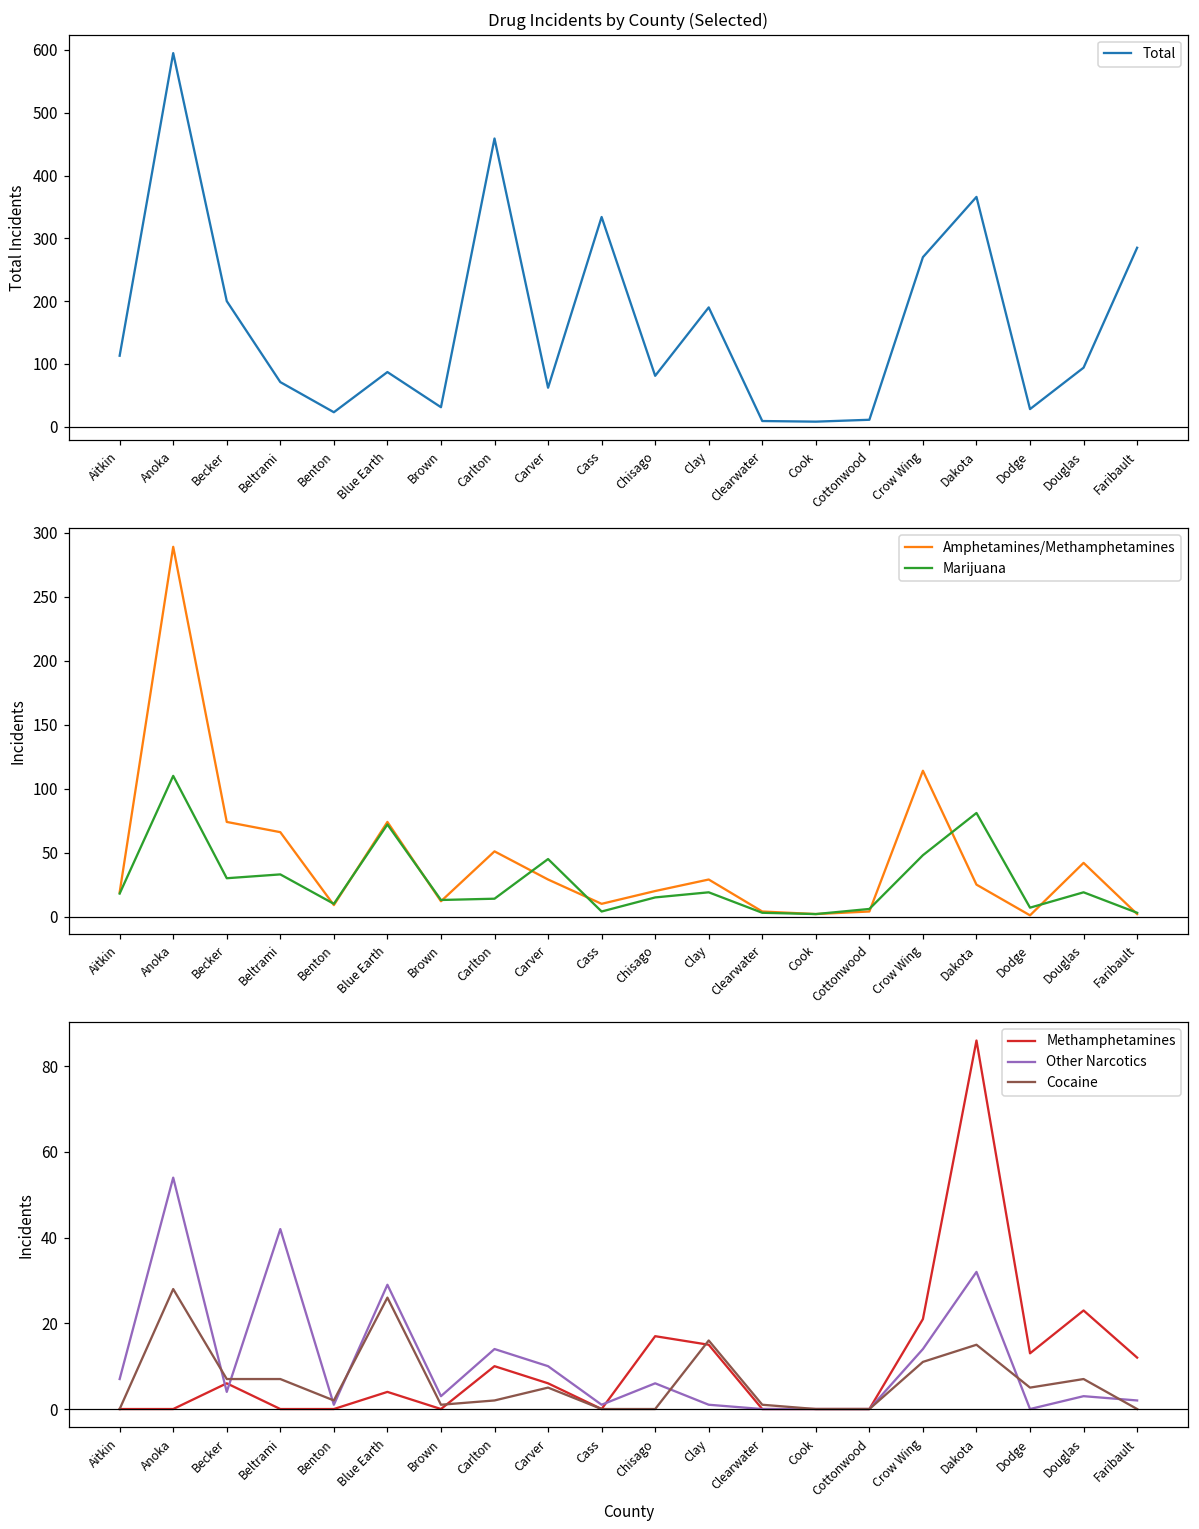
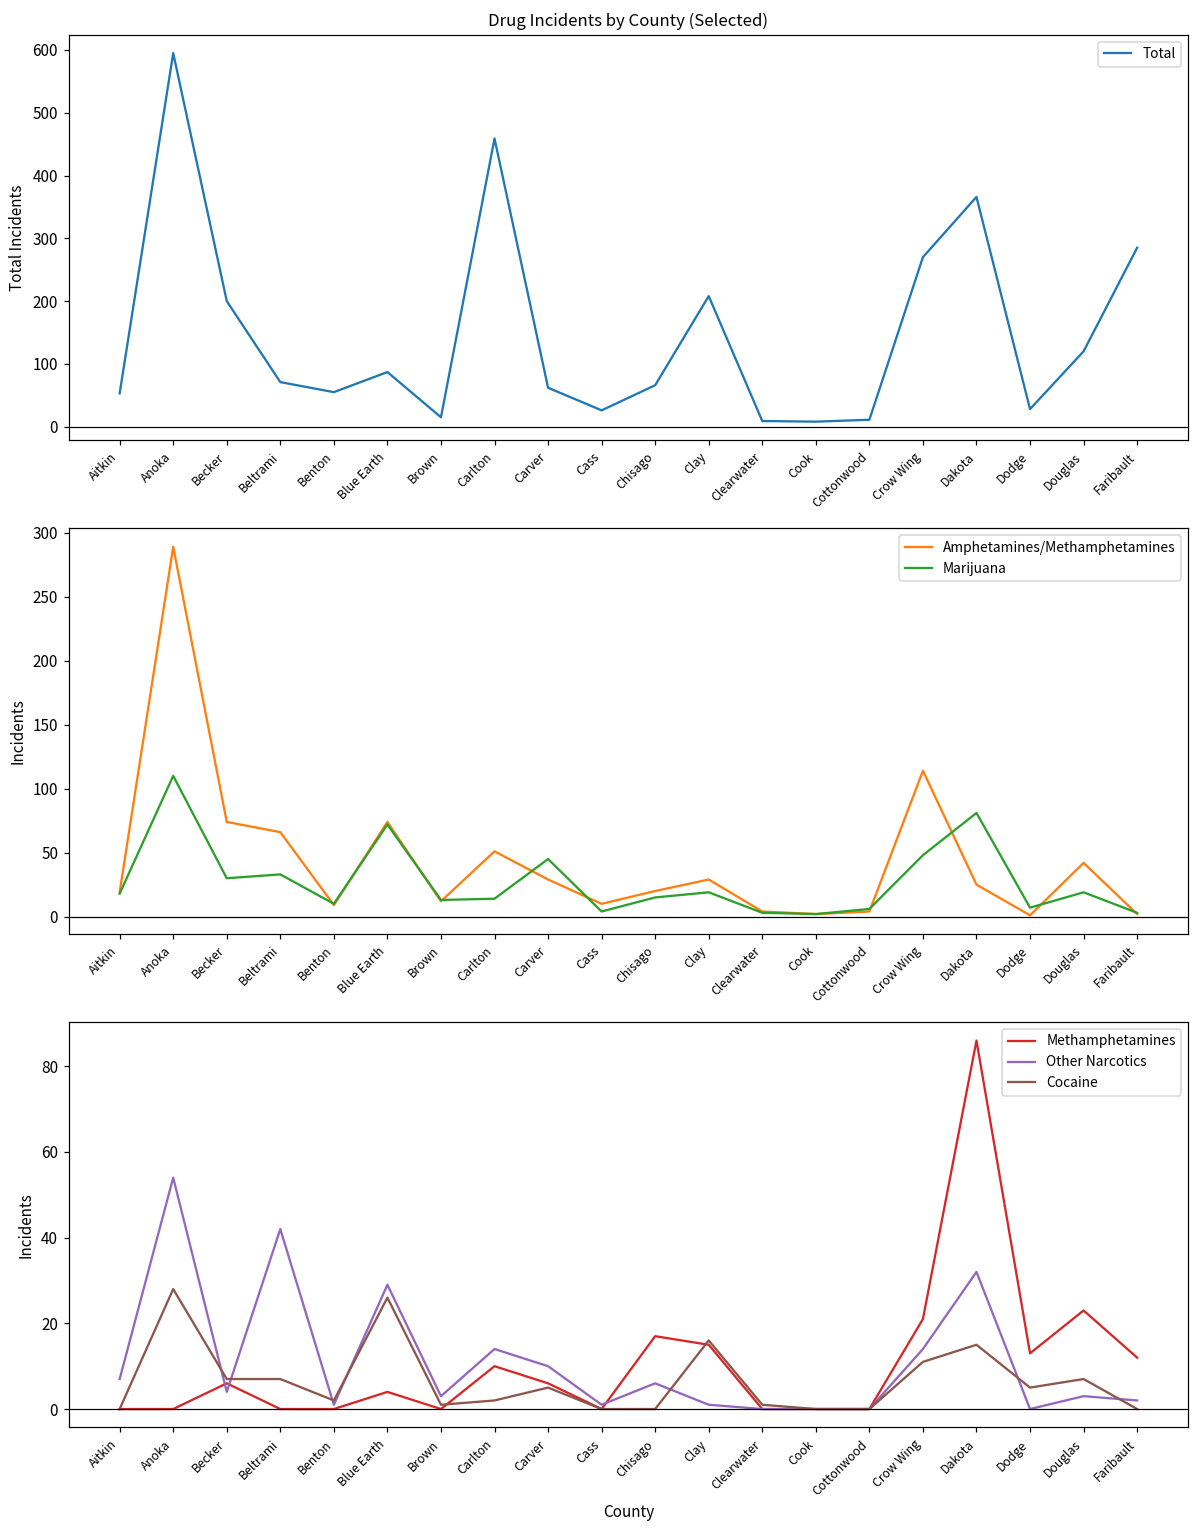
  {
    "Drug Incidents by County (Selected)": {
-     "Aitkin": 110,
+     "Aitkin": 50,
      "Anoka": 600,
      "Becker": 200,
      "Beltrami": 70,
-     "Benton": 20,
+     "Benton": 60,
      "Blue Earth": 90,
-     "Brown": 30,
+     "Brown": 20,
      "Carlton": 460,
      "Carver": 60,
-     "Cass": 330,
-     "Chisago": 80,
-     "Clay": 190,
+     "Cass": 30,
+     "Chisago": 70,
+     "Clay": 210,
      "Clearwater": 10,
      "Cook": 10,
      "Cottonwood": 10,
      "Crow Wing": 270,
      "Dakota": 370,
      "Dodge": 30,
-     "Douglas": 90,
+     "Douglas": 120,
      "Faribault": 290
    }
  }
